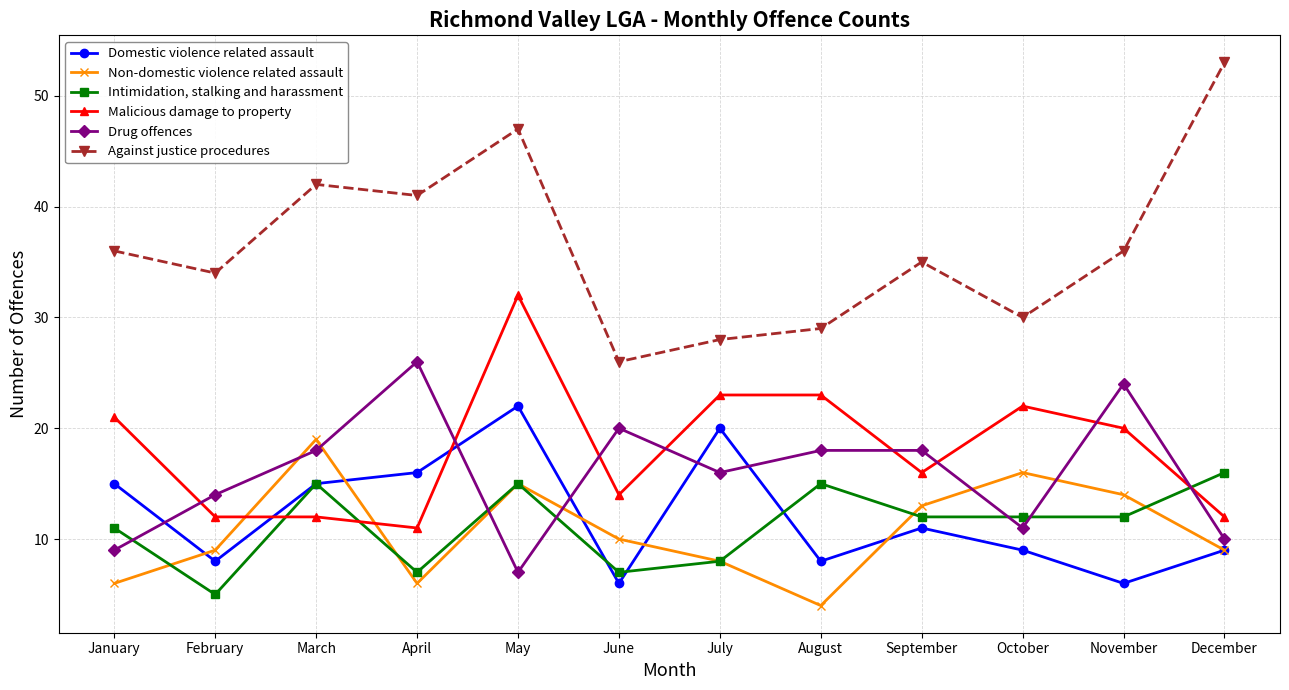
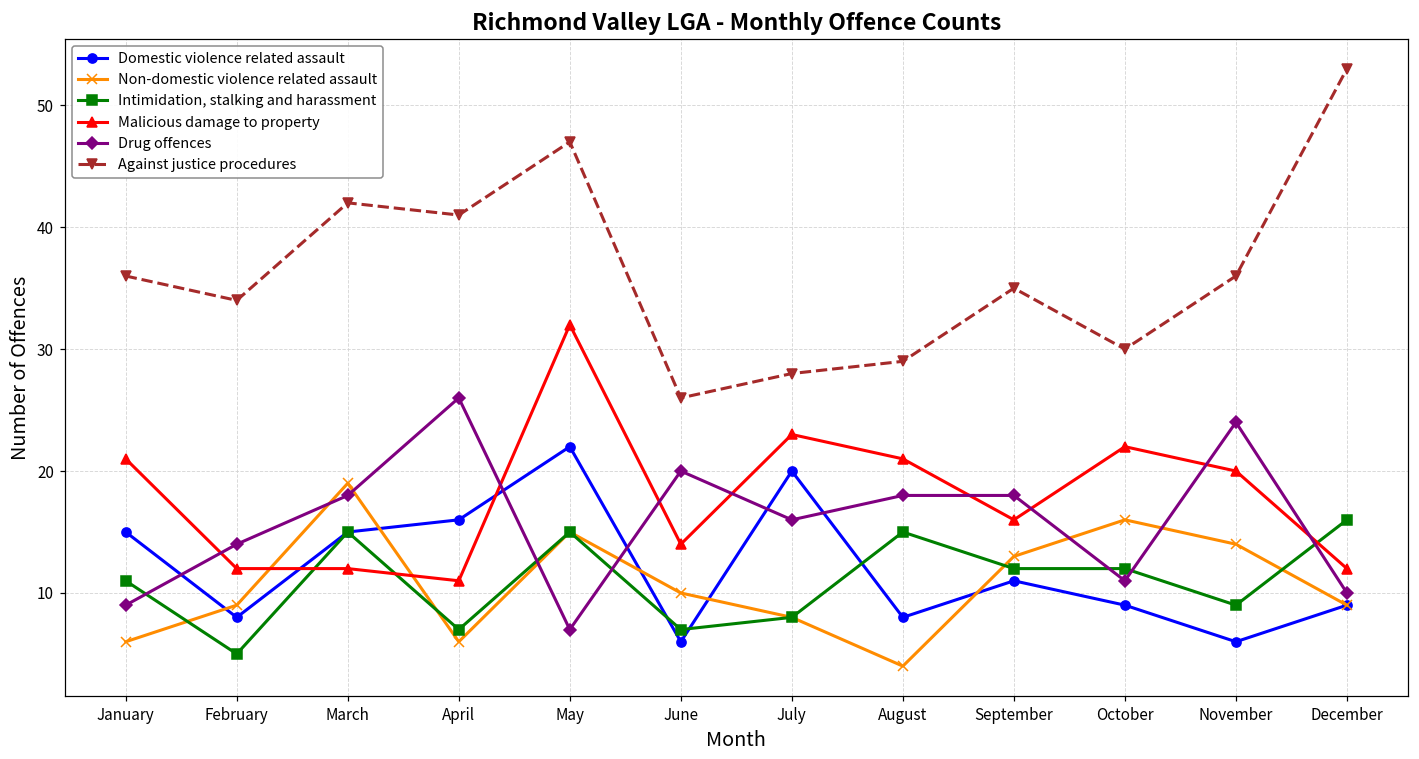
  {
    "Domestic violence related assault": {
      "January": 15,
      "February": 8,
      "April": 16,
      "May": 22,
      "June": 6,
      "July": 20,
      "August": 8,
      "September": 11,
      "October": 9,
      "November": 6
    },
    "Non-domestic violence related assault": {
      "January": 6,
      "February": 9,
      "March": 19,
      "April": 6,
      "June": 10,
      "August": 4,
      "September": 13,
      "October": 16,
      "November": 14
    },
    "Intimidation, stalking and harassment": {
      "January": 11,
      "February": 5,
      "April": 7,
      "June": 7,
      "August": 15,
      "September": 12,
      "October": 12,
-     "November": 12,
+     "November": 9,
      "December": 16
    },
    "Malicious damage to property": {
      "January": 21,
      "February": 12,
      "March": 12,
      "April": 11,
      "May": 32,
      "June": 14,
      "July": 23,
-     "August": 23,
+     "August": 21,
      "September": 16,
      "October": 22,
      "November": 20,
      "December": 12
    },
    "Drug offences": {
      "January": 9,
      "February": 14,
      "March": 18,
      "April": 26,
      "May": 7,
      "June": 20,
      "July": 16,
      "August": 18,
      "September": 18,
      "October": 11,
      "November": 24,
      "December": 10
    },
    "Against justice procedures": {
      "January": 36,
      "February": 34,
      "March": 42,
      "April": 41,
      "May": 47,
      "June": 26,
      "July": 28,
      "August": 29,
      "September": 35,
      "October": 30,
      "November": 36,
      "December": 53
    }
  }
